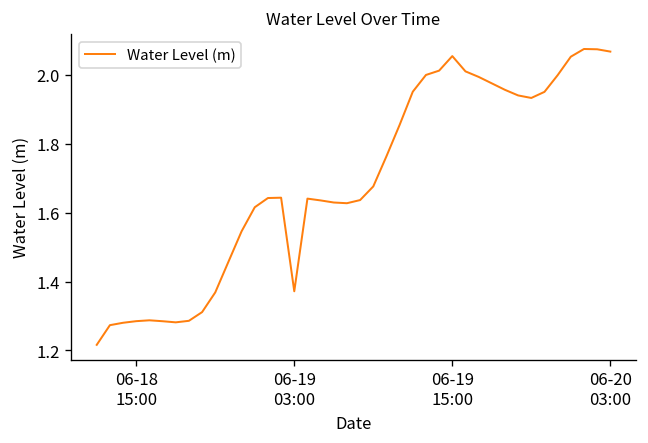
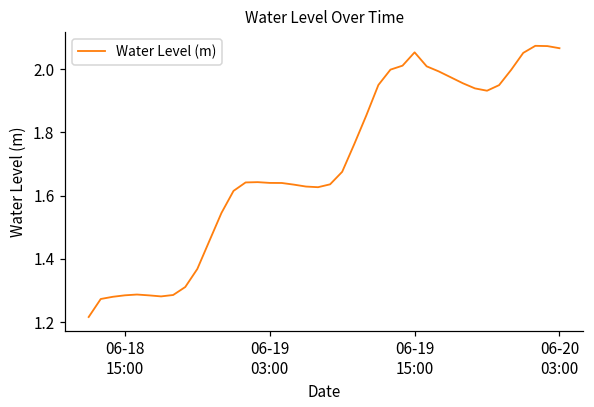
  {
    "06-18 15:00": 1.29,
-   "06-19 03:00": 1.37,
+   "06-19 03:00": 1.64,
    "06-19 15:00": 2.05,
    "06-20 03:00": 2.07
  }
